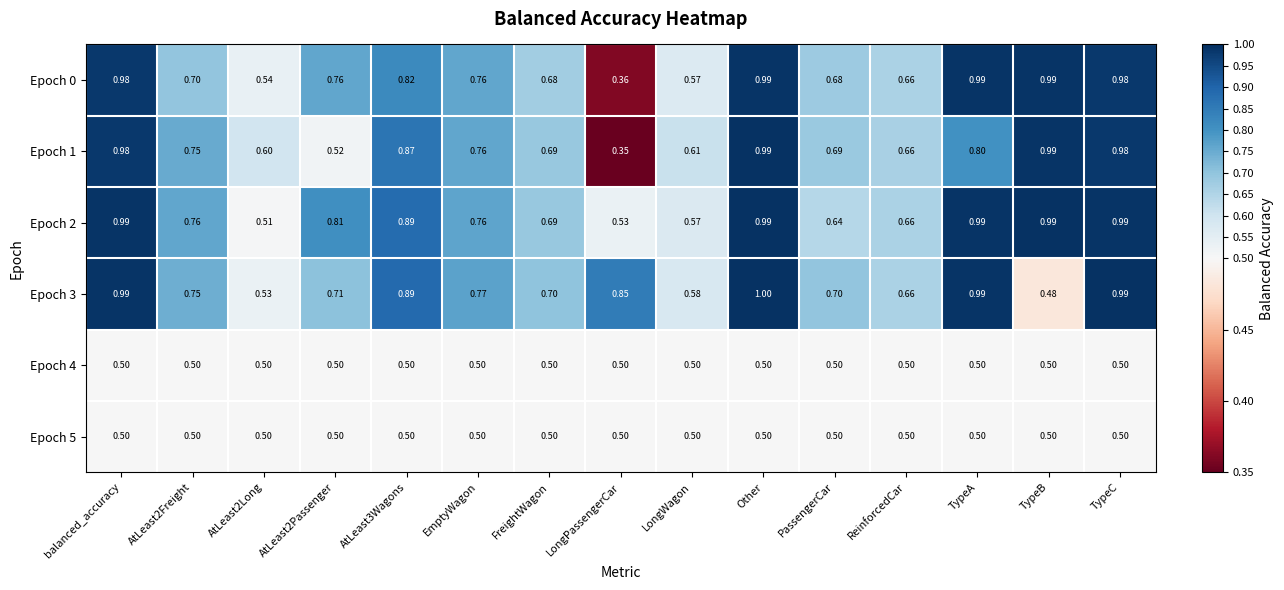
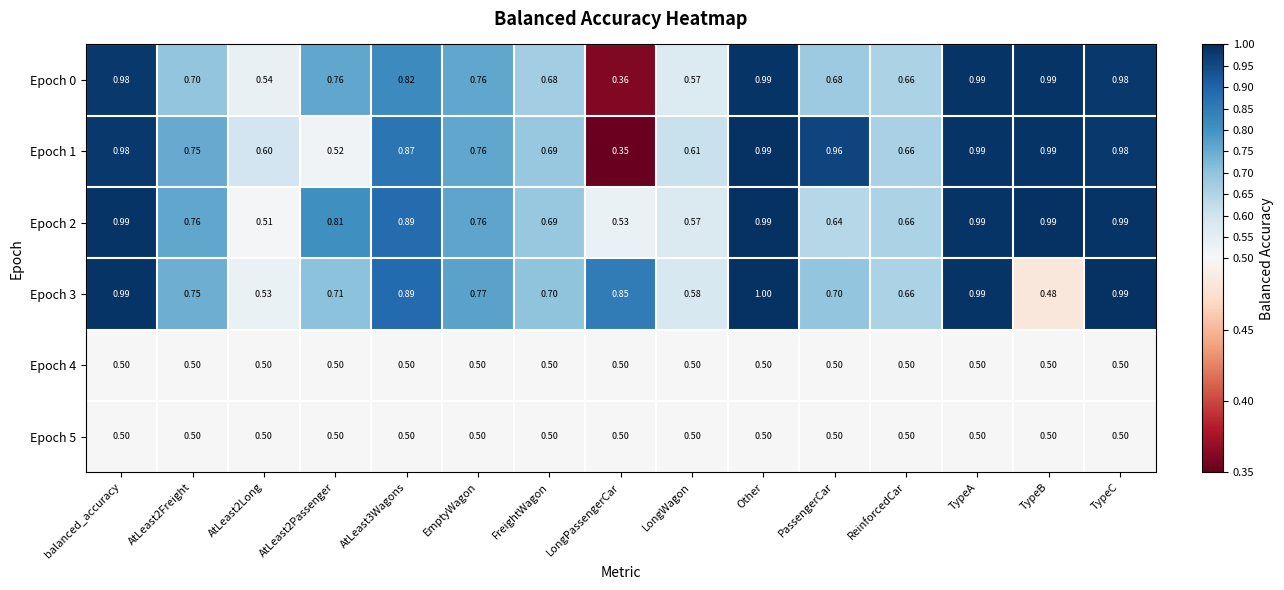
  {
    "Epoch 0": {
      "balanced_accuracy": 0.98,
      "AtLeast2Freight": 0.70,
      "AtLeast2Long": 0.54,
      "AtLeast2Passenger": 0.76,
      "AtLeast3Wagons": 0.82,
      "EmptyWagon": 0.76,
      "FreightWagon": 0.68,
      "LongPassengerCar": 0.36,
      "LongWagon": 0.57,
      "Other": 0.99,
      "PassengerCar": 0.68,
      "ReinforcedCar": 0.66,
      "TypeA": 0.99,
      "TypeB": 0.99,
      "TypeC": 0.98
    },
    "Epoch 1": {
      "balanced_accuracy": 0.98,
      "AtLeast2Freight": 0.75,
      "AtLeast2Long": 0.60,
      "AtLeast2Passenger": 0.52,
      "AtLeast3Wagons": 0.87,
      "EmptyWagon": 0.76,
      "FreightWagon": 0.69,
      "LongPassengerCar": 0.35,
      "LongWagon": 0.61,
      "Other": 0.99,
-     "PassengerCar": 0.69,
+     "PassengerCar": 0.96,
      "ReinforcedCar": 0.66,
-     "TypeA": 0.80,
+     "TypeA": 0.99,
      "TypeB": 0.99,
      "TypeC": 0.98
    },
    "Epoch 2": {
      "balanced_accuracy": 0.99,
      "AtLeast2Freight": 0.76,
      "AtLeast2Long": 0.51,
      "AtLeast2Passenger": 0.81,
      "AtLeast3Wagons": 0.89,
      "EmptyWagon": 0.76,
      "FreightWagon": 0.69,
      "LongPassengerCar": 0.53,
      "LongWagon": 0.57,
      "Other": 0.99,
      "PassengerCar": 0.64,
      "ReinforcedCar": 0.66,
      "TypeA": 0.99,
      "TypeB": 0.99,
      "TypeC": 0.99
    },
    "Epoch 3": {
      "balanced_accuracy": 0.99,
      "AtLeast2Freight": 0.75,
      "AtLeast2Long": 0.53,
      "AtLeast2Passenger": 0.71,
      "AtLeast3Wagons": 0.89,
      "EmptyWagon": 0.77,
      "FreightWagon": 0.70,
      "LongPassengerCar": 0.85,
      "LongWagon": 0.58,
      "Other": 1.00,
      "PassengerCar": 0.70,
      "ReinforcedCar": 0.66,
      "TypeA": 0.99,
      "TypeB": 0.48,
      "TypeC": 0.99
    },
    "Epoch 4": {
      "balanced_accuracy": 0.50,
      "AtLeast2Freight": 0.50,
      "AtLeast2Long": 0.50,
      "AtLeast2Passenger": 0.50,
      "AtLeast3Wagons": 0.50,
      "EmptyWagon": 0.50,
      "FreightWagon": 0.50,
      "LongPassengerCar": 0.50,
      "LongWagon": 0.50,
      "Other": 0.50,
      "PassengerCar": 0.50,
      "ReinforcedCar": 0.50,
      "TypeA": 0.50,
      "TypeB": 0.50,
      "TypeC": 0.50
    },
    "Epoch 5": {
      "balanced_accuracy": 0.50,
      "AtLeast2Freight": 0.50,
      "AtLeast2Long": 0.50,
      "AtLeast2Passenger": 0.50,
      "AtLeast3Wagons": 0.50,
      "EmptyWagon": 0.50,
      "FreightWagon": 0.50,
      "LongPassengerCar": 0.50,
      "LongWagon": 0.50,
      "Other": 0.50,
      "PassengerCar": 0.50,
      "ReinforcedCar": 0.50,
      "TypeA": 0.50,
      "TypeB": 0.50,
      "TypeC": 0.50
    }
  }
